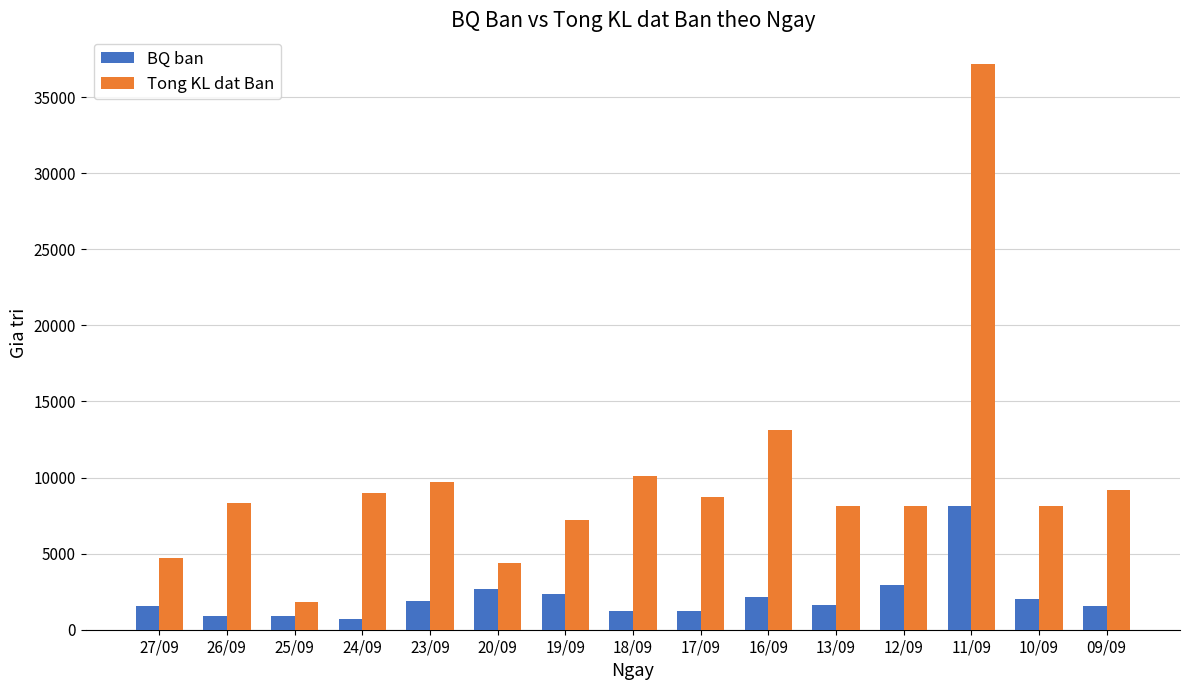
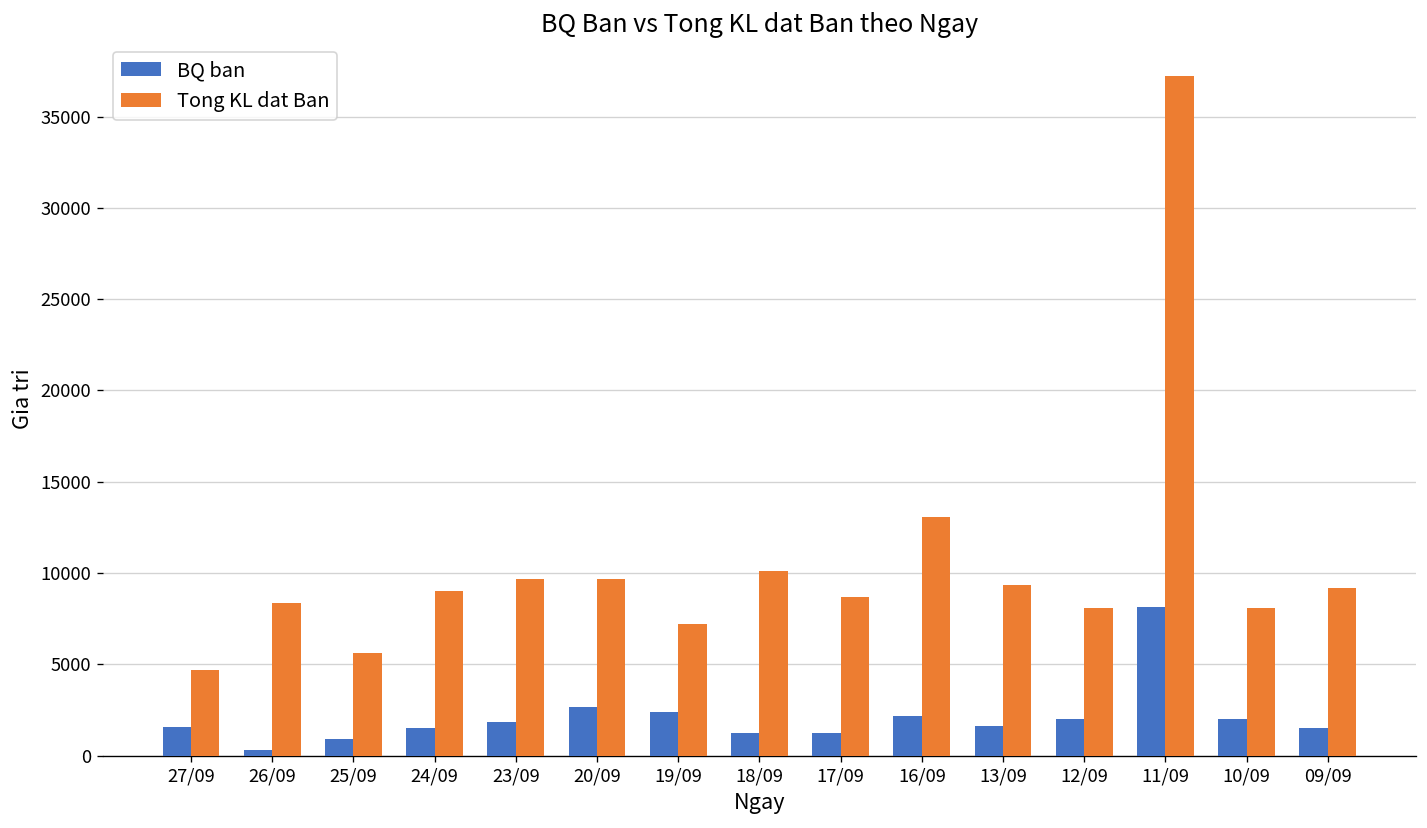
  {
    "BQ ban": {
      "27/09": 1600,
-     "26/09": 900,
+     "26/09": 300,
      "25/09": 900,
-     "24/09": 700,
+     "24/09": 1500,
      "23/09": 1900,
      "20/09": 2700,
      "19/09": 2400,
      "18/09": 1300,
      "17/09": 1200,
      "16/09": 2200,
      "13/09": 1600,
-     "12/09": 2900,
+     "12/09": 2000,
      "11/09": 8200,
      "10/09": 2000,
      "09/09": 1500
    },
    "Tong KL dat Ban": {
      "27/09": 4700,
      "26/09": 8300,
-     "25/09": 1800,
+     "25/09": 5600,
      "24/09": 9000,
      "23/09": 9700,
-     "20/09": 4400,
+     "20/09": 9700,
      "19/09": 7200,
      "18/09": 10100,
      "17/09": 8700,
      "16/09": 13100,
-     "13/09": 8100,
+     "13/09": 9400,
      "12/09": 8100,
      "11/09": 37200,
      "10/09": 8100,
      "09/09": 9200
    }
  }
